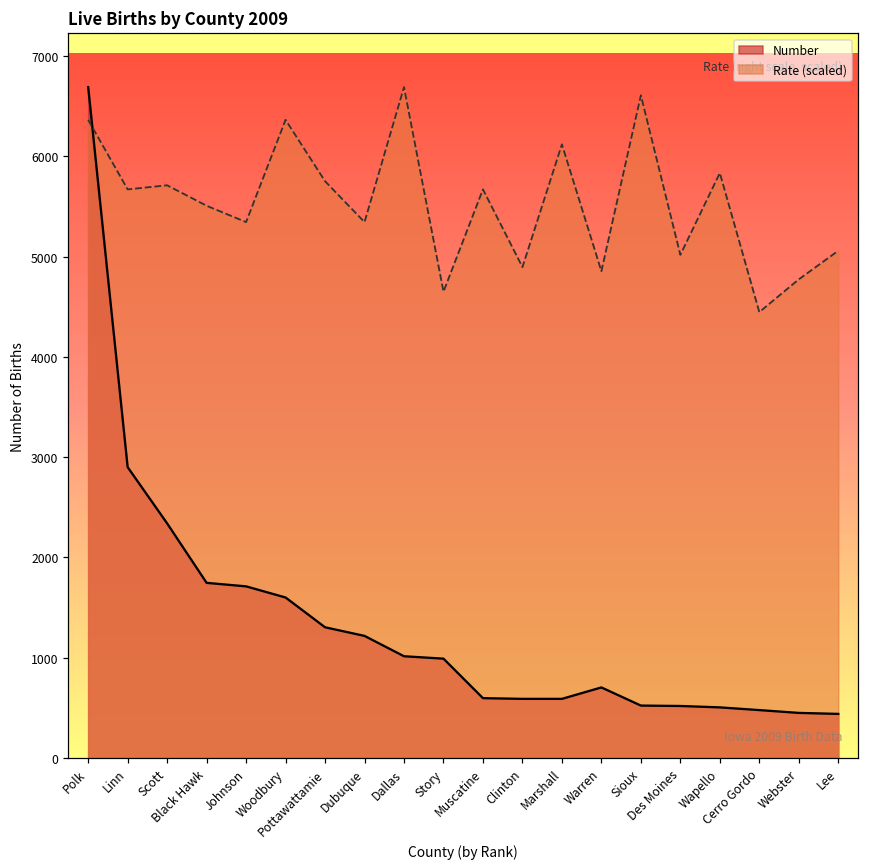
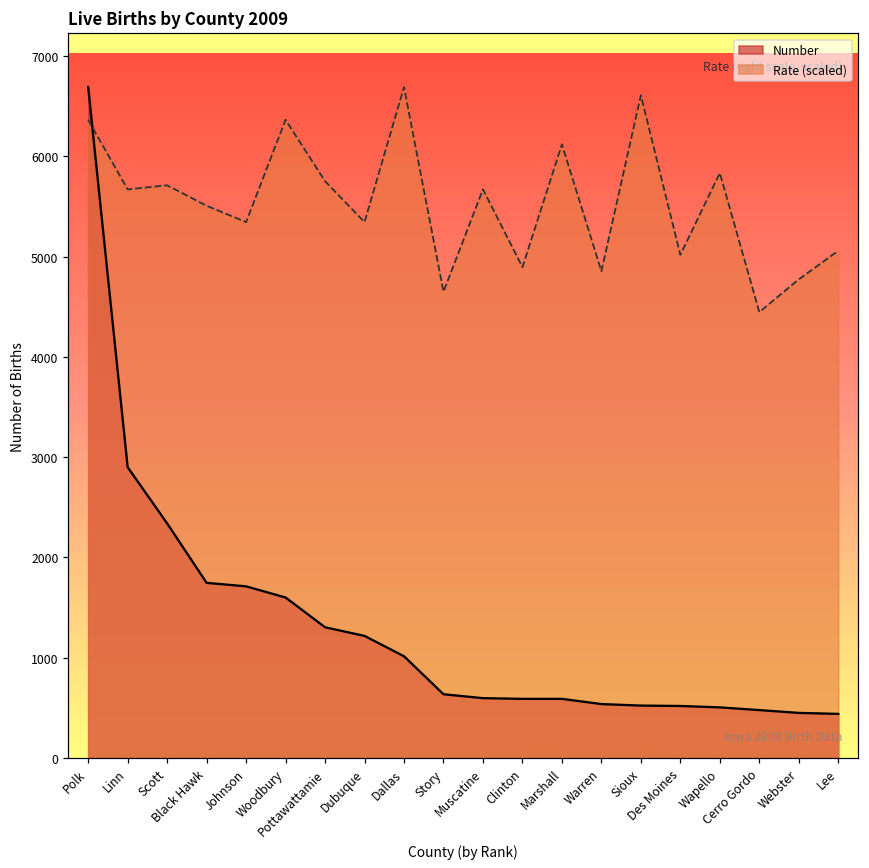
  {
    "Number": {
      "Polk": 6700,
      "Linn": 2900,
      "Scott": 2300,
      "Black Hawk": 1700,
      "Johnson": 1700,
      "Woodbury": 1600,
      "Pottawattamie": 1300,
      "Dubuque": 1200,
      "Dallas": 1000,
-     "Story": 1000,
+     "Story": 600,
      "Muscatine": 600,
      "Clinton": 600,
      "Marshall": 600,
-     "Warren": 700,
+     "Warren": 500,
      "Sioux": 500,
      "Des Moines": 500,
      "Wapello": 500,
      "Cerro Gordo": 500,
      "Webster": 400
    },
    "Rate (scaled)": {
      "Polk": 6400,
      "Linn": 5700,
      "Scott": 5700,
      "Black Hawk": 5500,
      "Johnson": 5300,
      "Woodbury": 6400,
      "Pottawattamie": 5800,
      "Dubuque": 5300,
      "Dallas": 6700,
      "Story": 4700,
      "Muscatine": 5700,
      "Clinton": 4900,
      "Marshall": 6100,
      "Warren": 4900,
      "Sioux": 6600,
      "Des Moines": 5000,
      "Wapello": 5800,
      "Cerro Gordo": 4400,
      "Webster": 4800,
      "Lee": 5100
    }
  }
